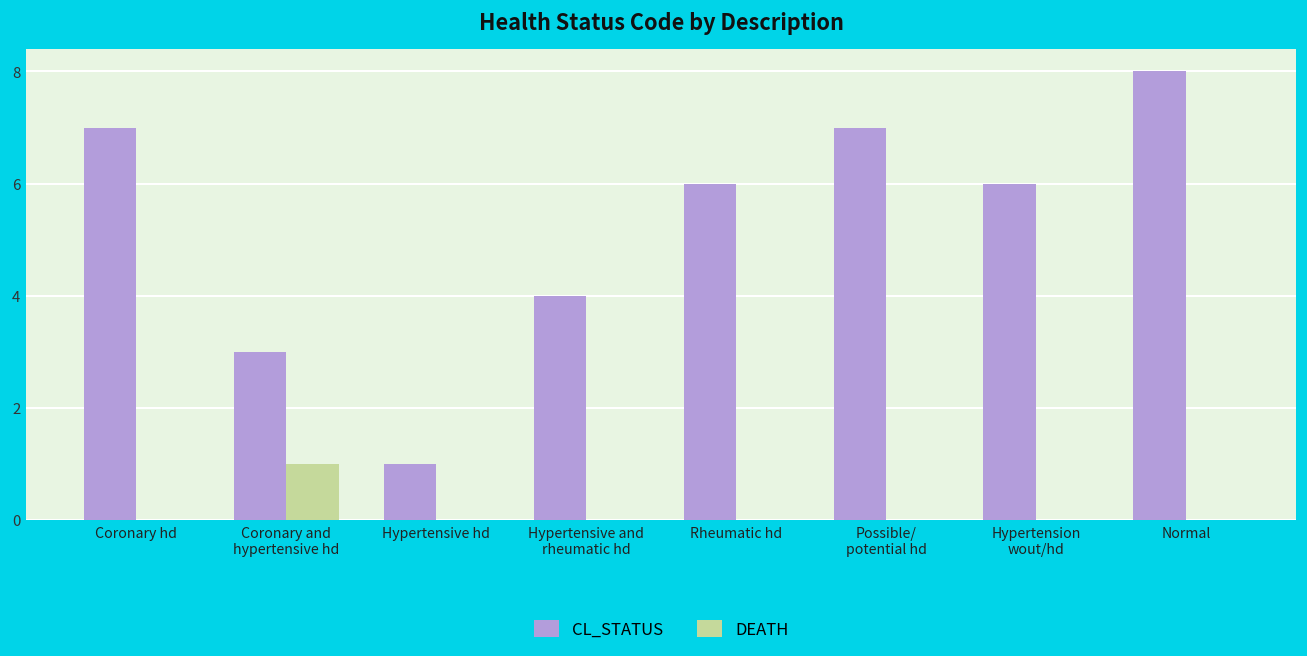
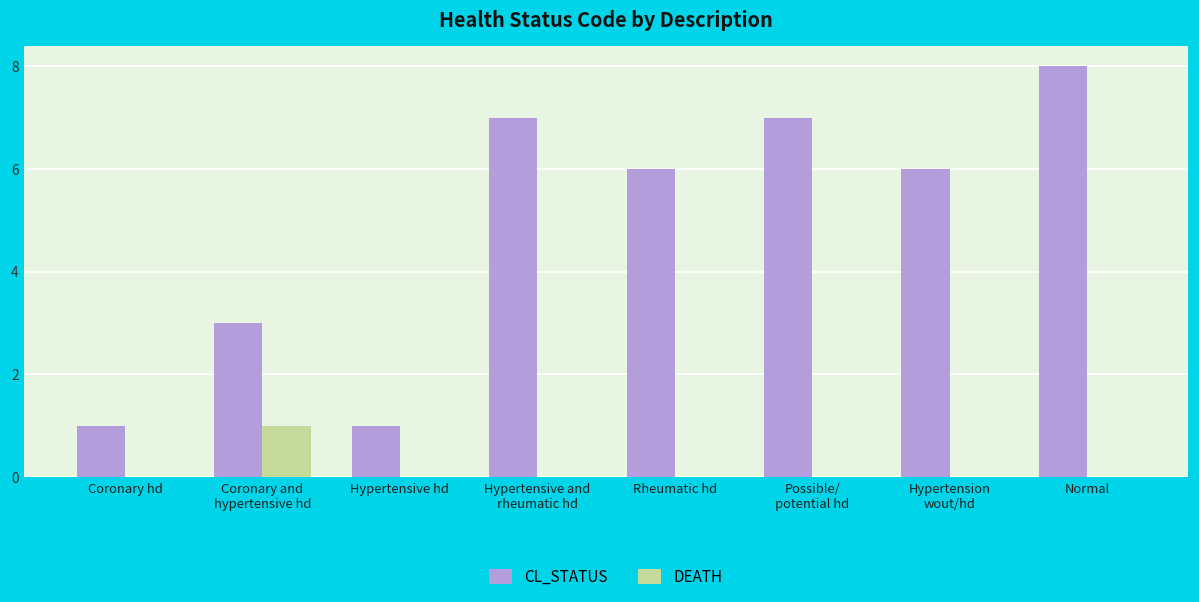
  {
    "CL_STATUS": {
-     "Coronary hd": 7,
+     "Coronary hd": 1,
      "Coronary and hypertensive hd": 3,
      "Hypertensive hd": 1,
-     "Hypertensive and rheumatic hd": 4,
+     "Hypertensive and rheumatic hd": 7,
      "Rheumatic hd": 6,
      "Possible/ potential hd": 7,
      "Hypertension wout/hd": 6,
      "Normal": 8
    },
    "DEATH": {
      "Coronary hd": 0,
      "Coronary and hypertensive hd": 1,
      "Hypertensive hd": 0,
      "Hypertensive and rheumatic hd": 0,
      "Rheumatic hd": 0,
      "Possible/ potential hd": 0,
      "Hypertension wout/hd": 0,
      "Normal": 0
    }
  }
